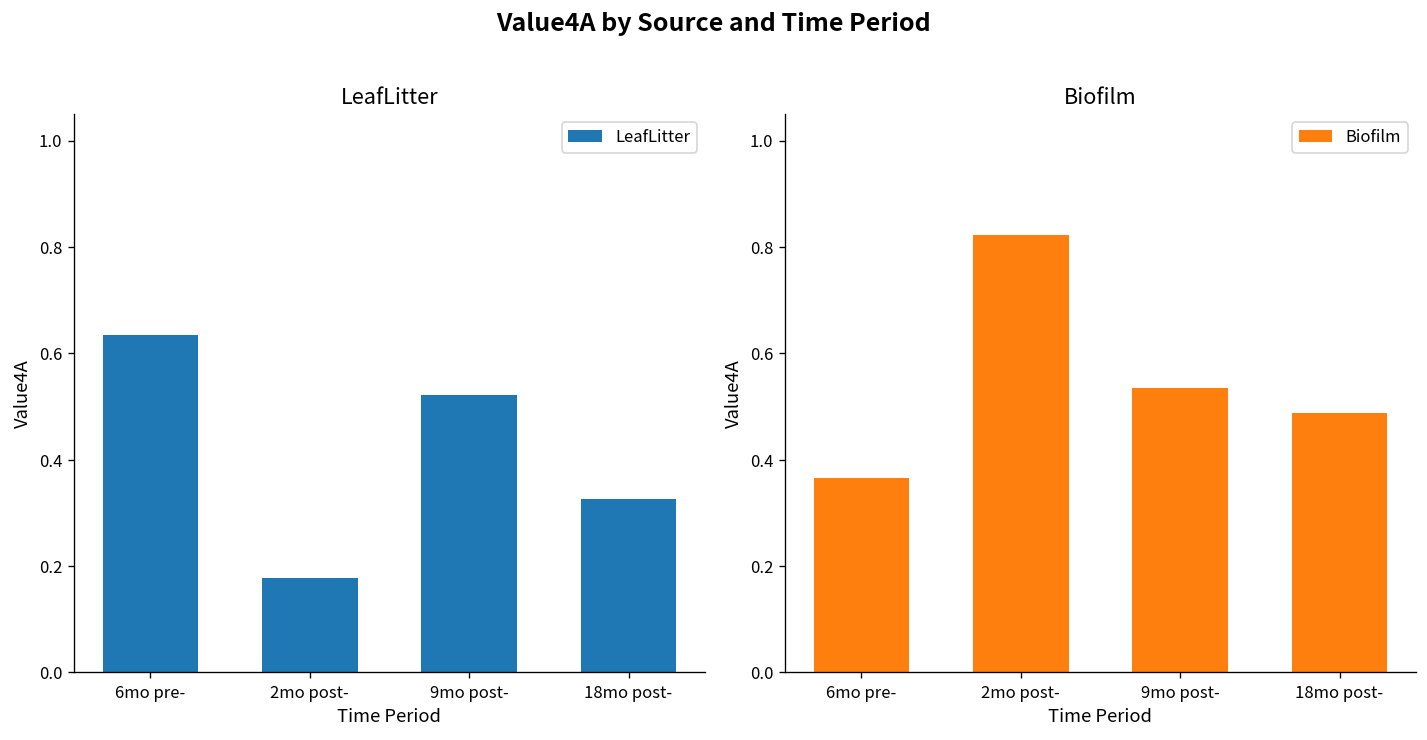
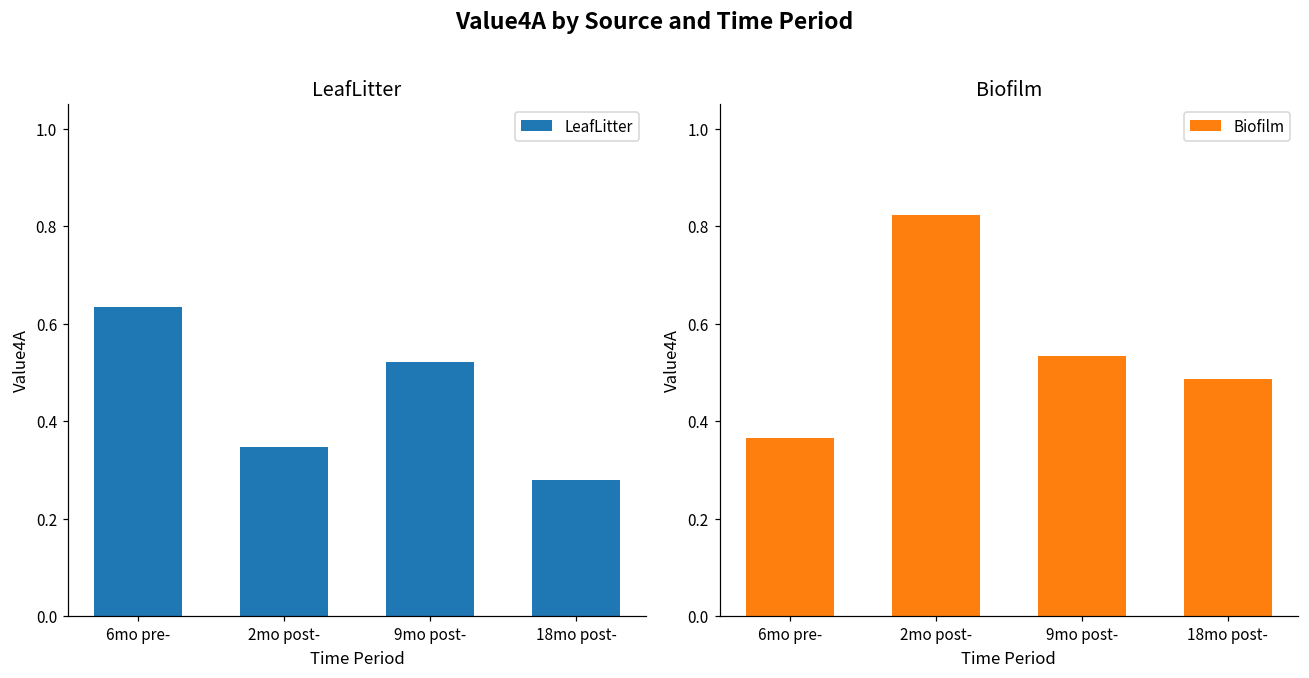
  {
    "LeafLitter": {
      "6mo pre-": 0.63,
-     "2mo post-": 0.18,
+     "2mo post-": 0.35,
      "9mo post-": 0.52,
-     "18mo post-": 0.33
+     "18mo post-": 0.28
    },
    "Biofilm": {
      "6mo pre-": 0.37,
      "2mo post-": 0.82,
      "9mo post-": 0.53,
      "18mo post-": 0.49
    }
  }
